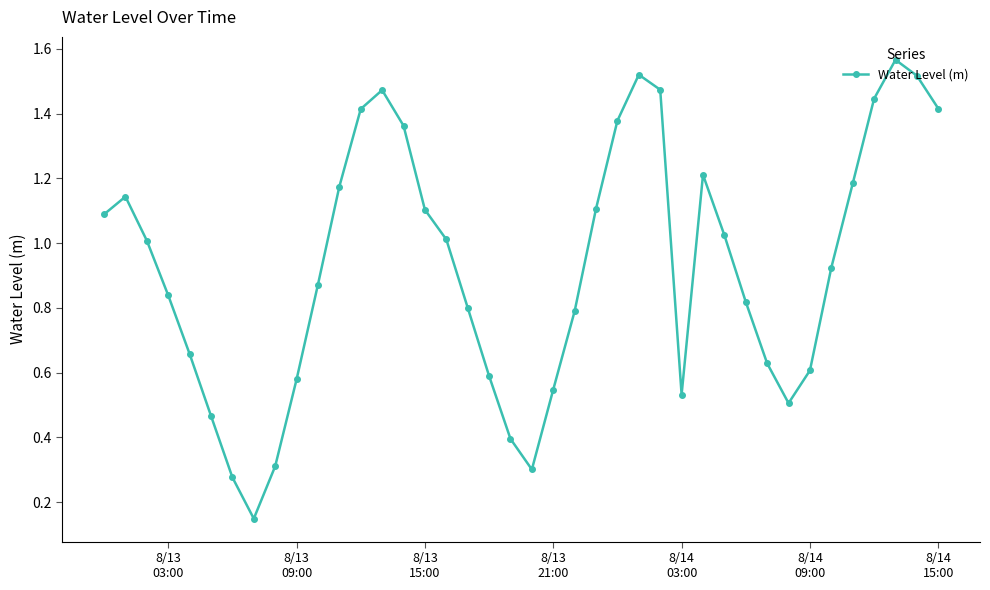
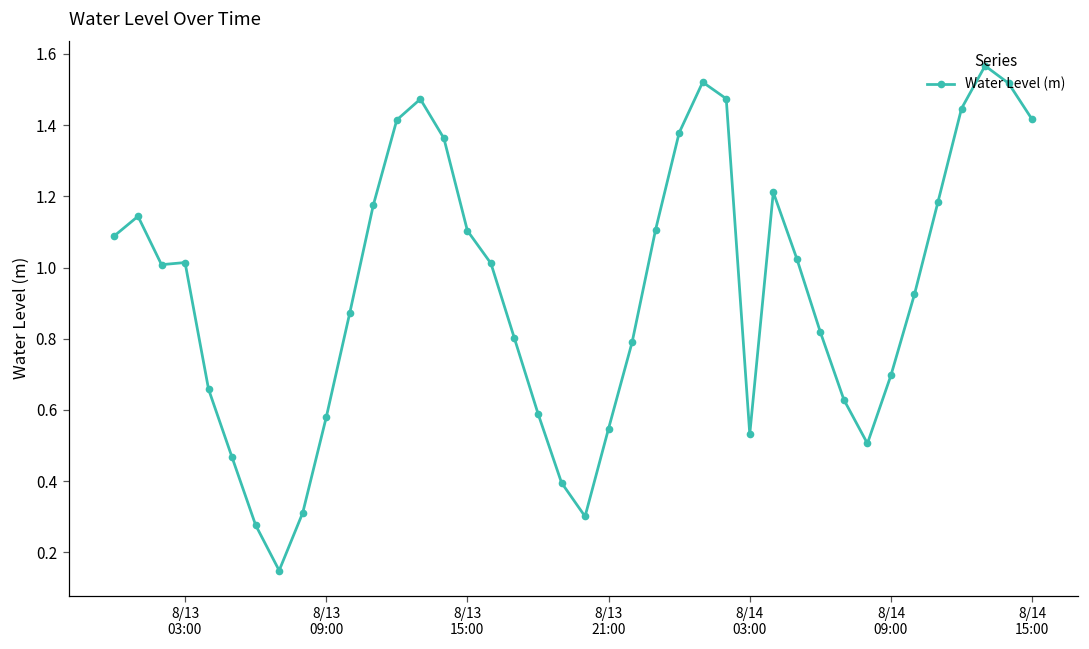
  {
-   "8/13 03:00": 0.84,
+   "8/13 03:00": 1.01,
    "8/13 09:00": 0.58,
    "8/13 15:00": 1.10,
    "8/13 21:00": 0.55,
    "8/14 03:00": 0.53,
-   "8/14 09:00": 0.61,
+   "8/14 09:00": 0.70,
    "8/14 15:00": 1.42
  }
